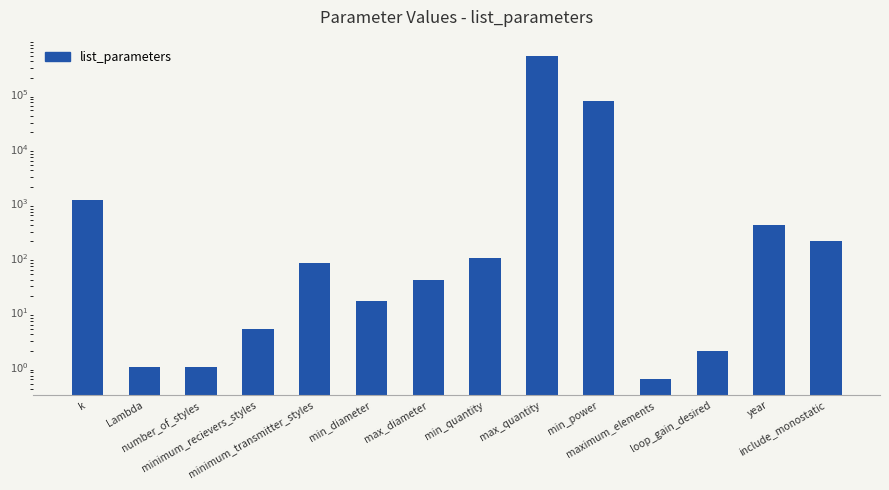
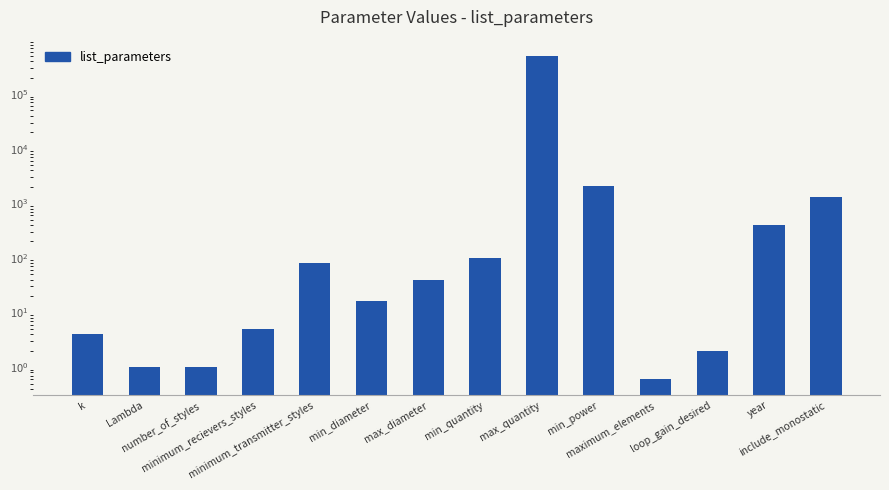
  {
-   "k": 1100,
+   "k": 4,
    "Lambda": 1,
    "number_of_styles": 1,
    "minimum_recievers_styles": 5,
    "minimum_transmitter_styles": 80,
    "min_diameter": 16,
    "max_diameter": 40,
    "min_quantity": 100,
    "max_quantity": 500000,
-   "min_power": 70000,
+   "min_power": 2000,
    "maximum_elements": 0.6,
    "loop_gain_desired": 2,
    "year": 400,
-   "include_monostatic": 200
+   "include_monostatic": 1300
  }
